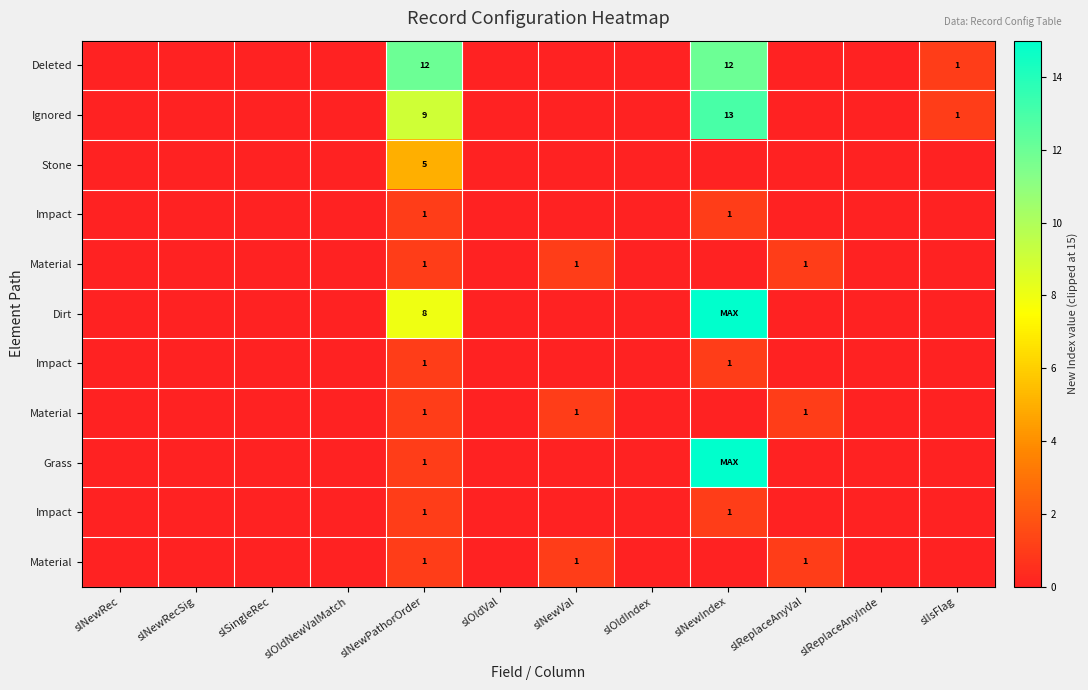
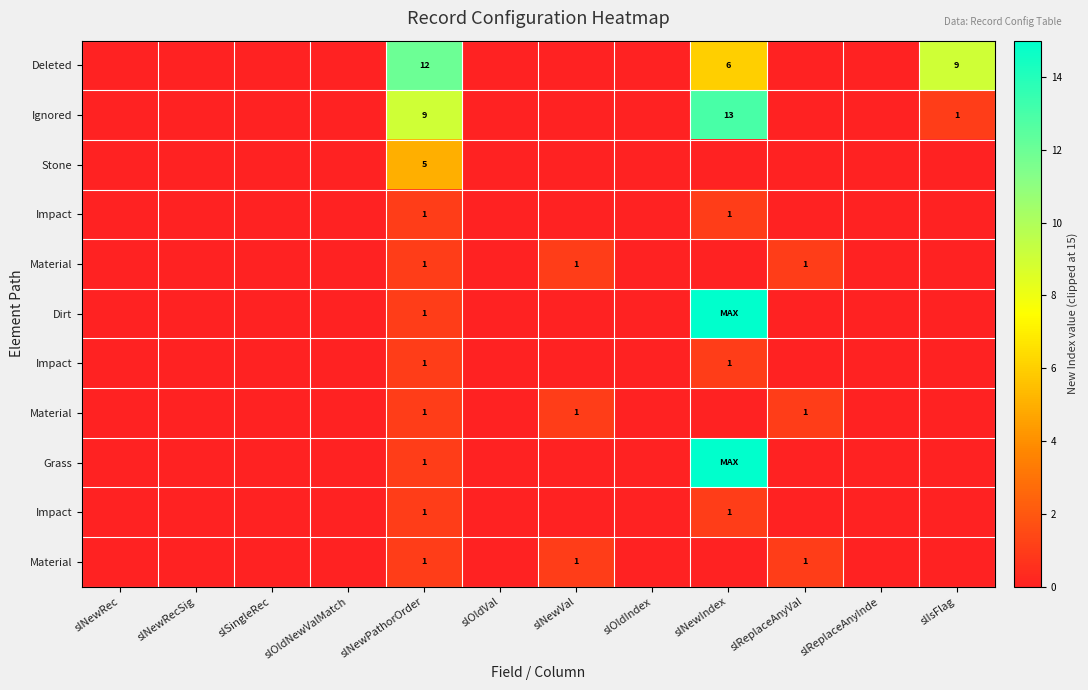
  {
    "Deleted": {
      "slNewPathorOrder": 12,
-     "slNewIndex": 12,
-     "slIsFlag": 1
+     "slNewIndex": 6,
+     "slIsFlag": 9
    },
    "Ignored": {
      "slNewPathorOrder": 9,
      "slNewIndex": 13,
      "slIsFlag": 1
    },
    "Stone": {
      "slNewPathorOrder": 5
    },
    "Dirt": {
-     "slNewPathorOrder": 8
+     "slNewPathorOrder": 1
    },
    "Grass": {
      "slNewPathorOrder": 1
    }
  }
